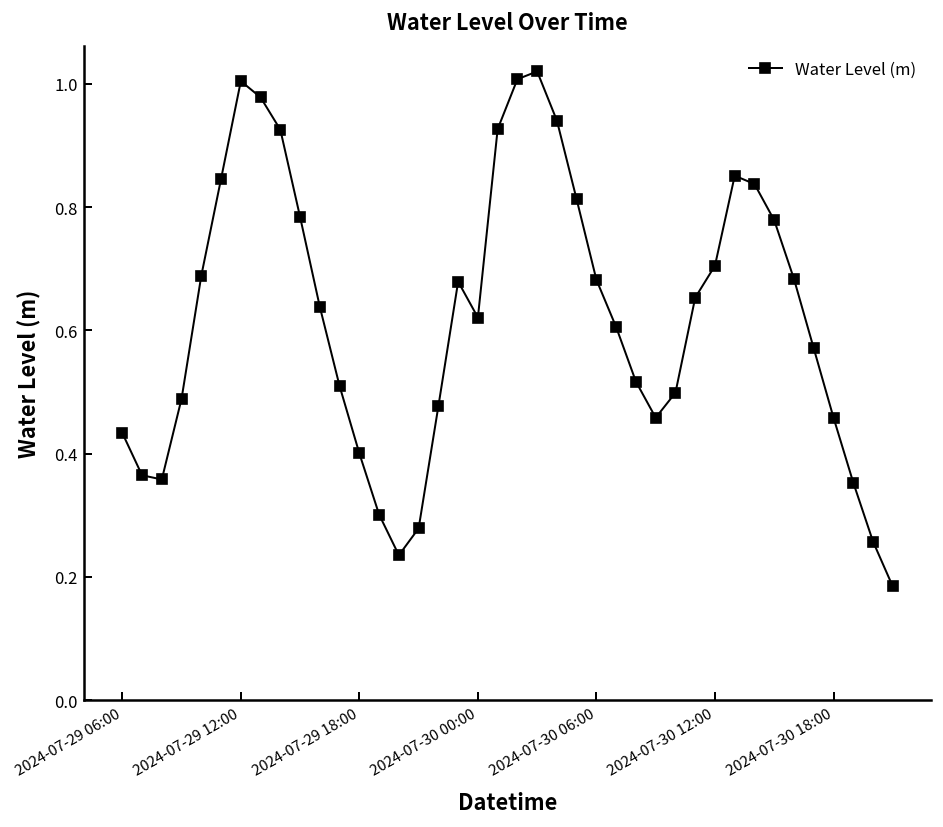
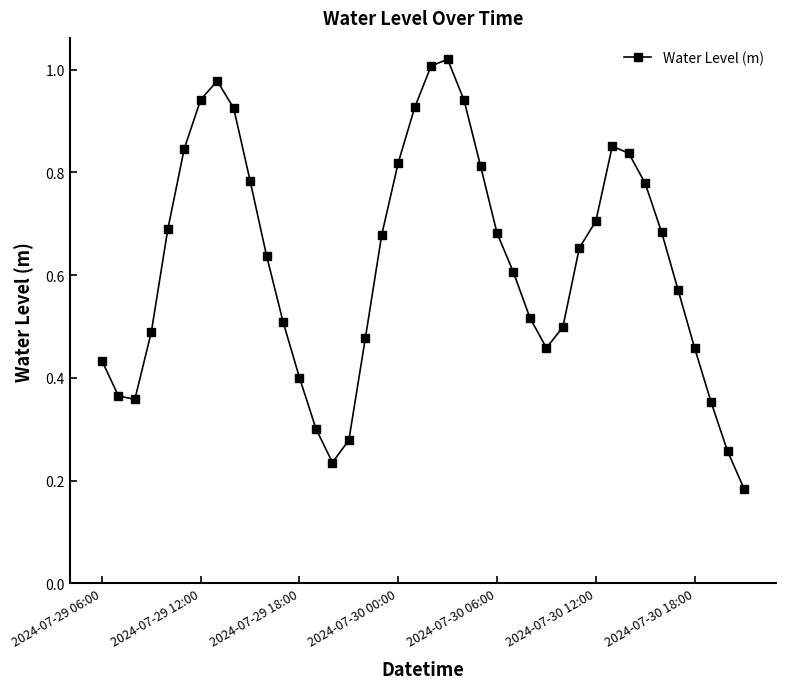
  {
    "2024-07-29 06:00": 0.43,
-   "2024-07-29 12:00": 1.00,
+   "2024-07-29 12:00": 0.94,
    "2024-07-29 18:00": 0.40,
-   "2024-07-30 00:00": 0.62,
+   "2024-07-30 00:00": 0.82,
    "2024-07-30 06:00": 0.68,
    "2024-07-30 12:00": 0.70,
    "2024-07-30 18:00": 0.46
  }
